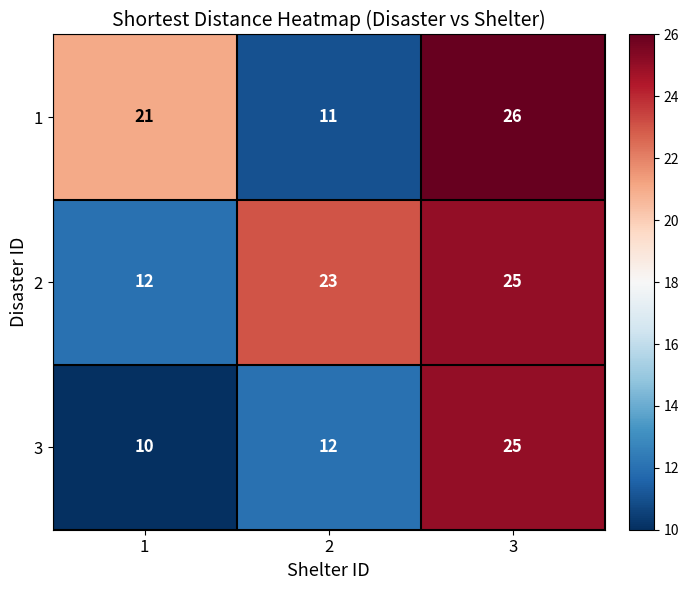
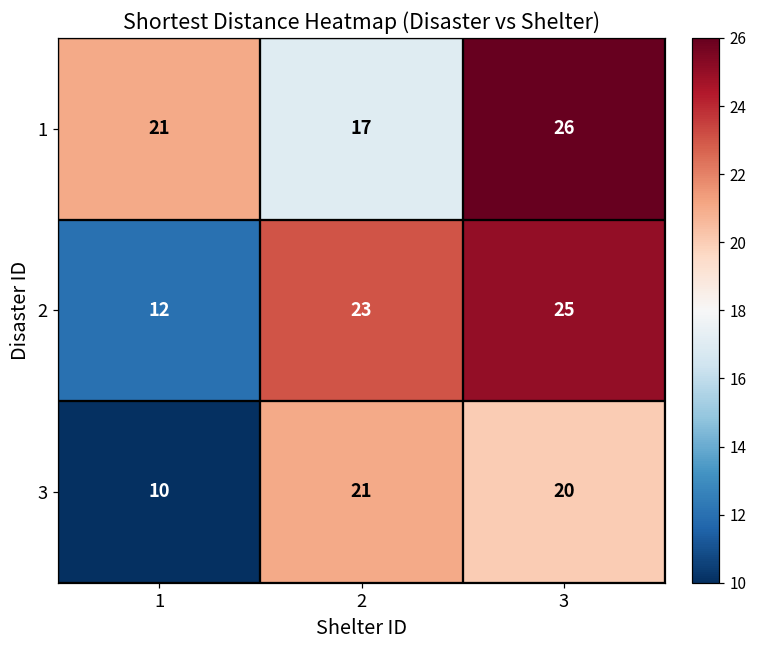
  {
    "1": {
      "1": 21,
-     "2": 11,
+     "2": 17,
      "3": 26
    },
    "2": {
      "1": 12,
      "2": 23,
      "3": 25
    },
    "3": {
      "1": 10,
-     "2": 12,
-     "3": 25
+     "2": 21,
+     "3": 20
    }
  }
